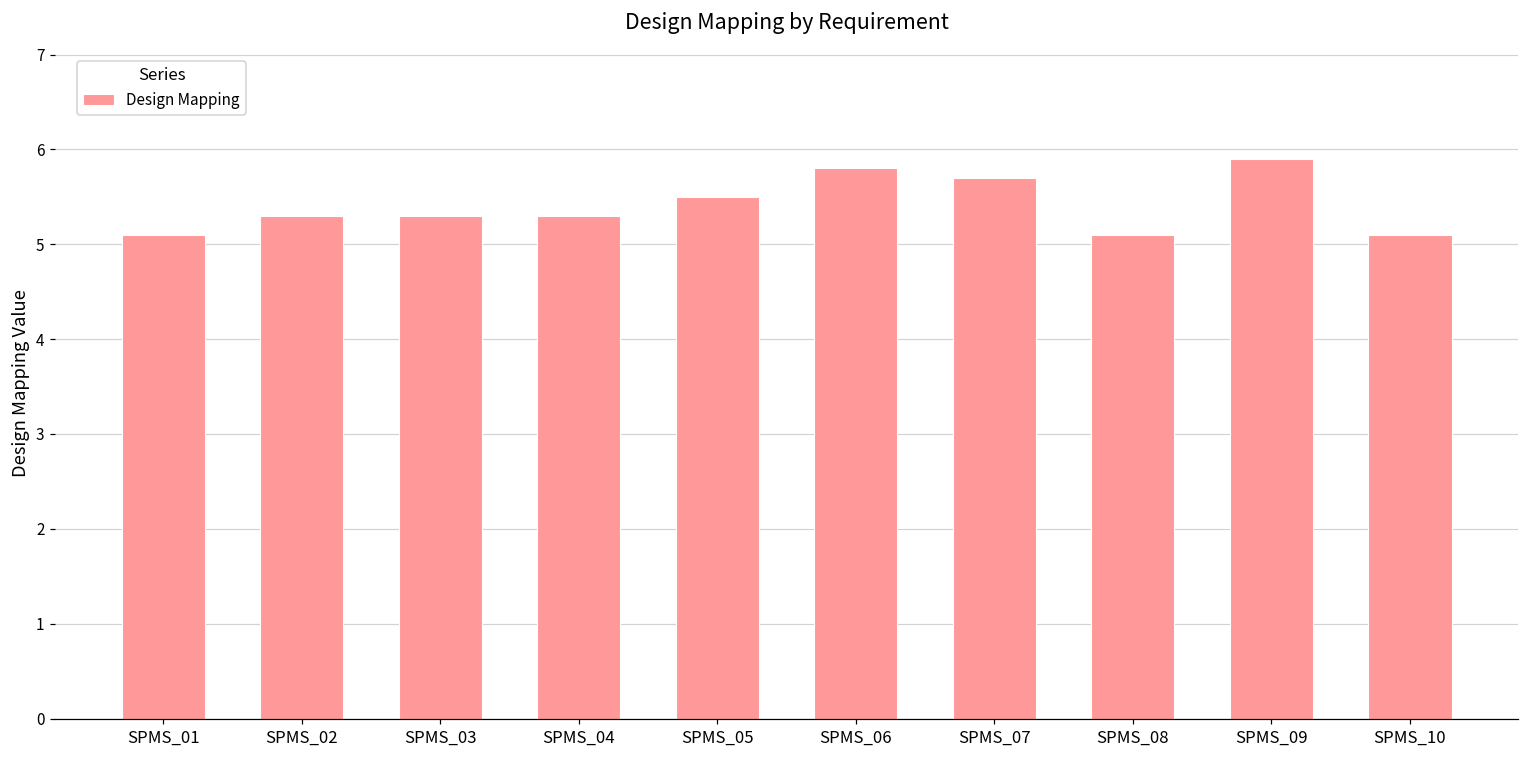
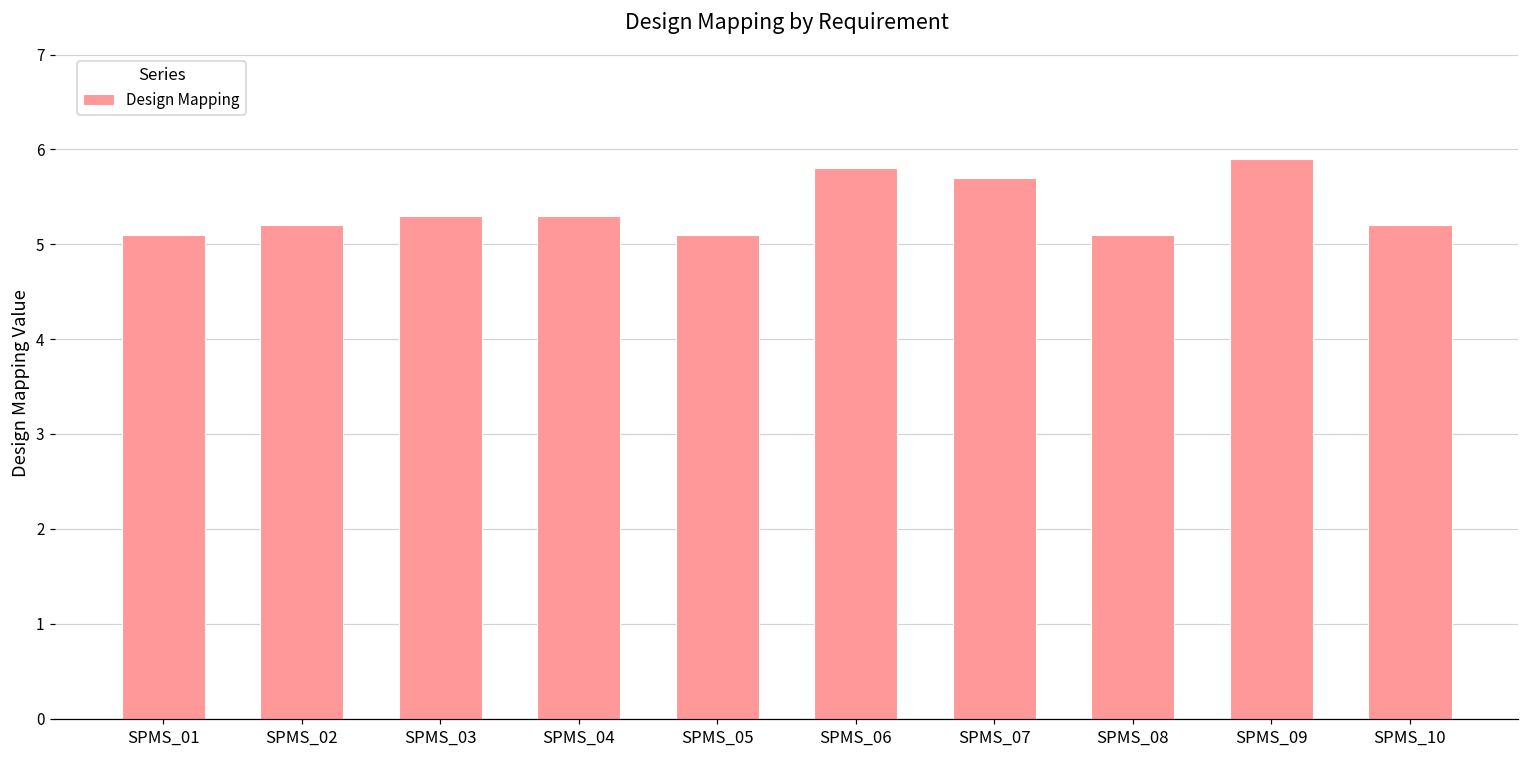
  {
    "SPMS_01": 5.1,
-   "SPMS_02": 5.3,
+   "SPMS_02": 5.2,
    "SPMS_03": 5.3,
    "SPMS_04": 5.3,
-   "SPMS_05": 5.5,
+   "SPMS_05": 5.1,
    "SPMS_06": 5.8,
    "SPMS_07": 5.7,
    "SPMS_08": 5.1,
    "SPMS_09": 5.9,
-   "SPMS_10": 5.1
+   "SPMS_10": 5.2
  }
